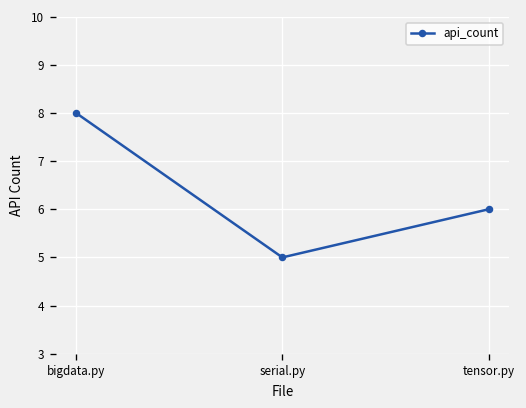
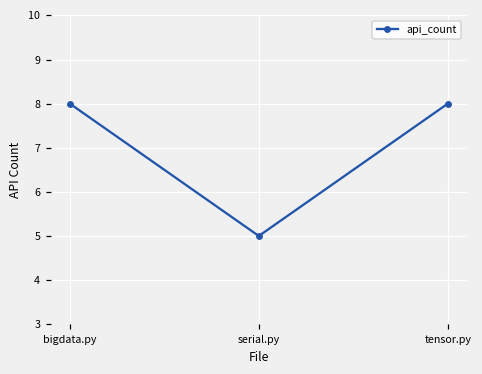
  {
    "bigdata.py": 8,
    "serial.py": 5,
-   "tensor.py": 6
+   "tensor.py": 8
  }
